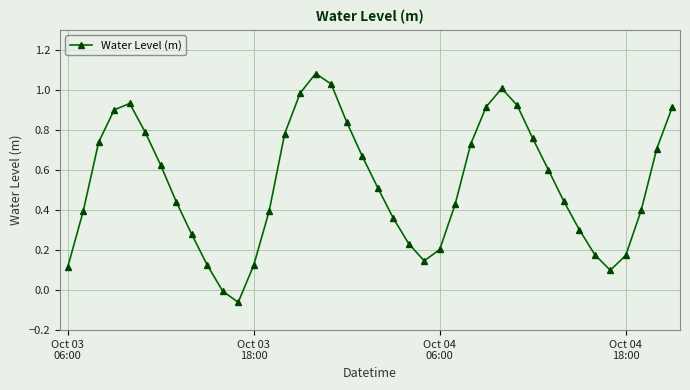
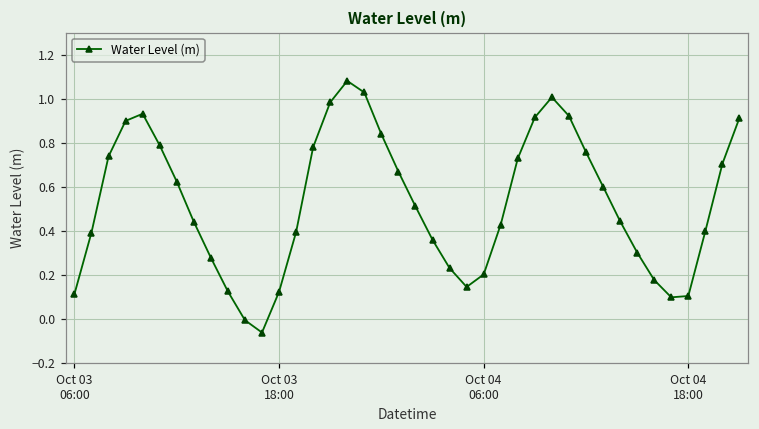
  {
    "Oct 03 06:00": 0.11,
    "Oct 03 18:00": 0.12,
    "Oct 04 06:00": 0.20,
-   "Oct 04 18:00": 0.17
+   "Oct 04 18:00": 0.10
  }
